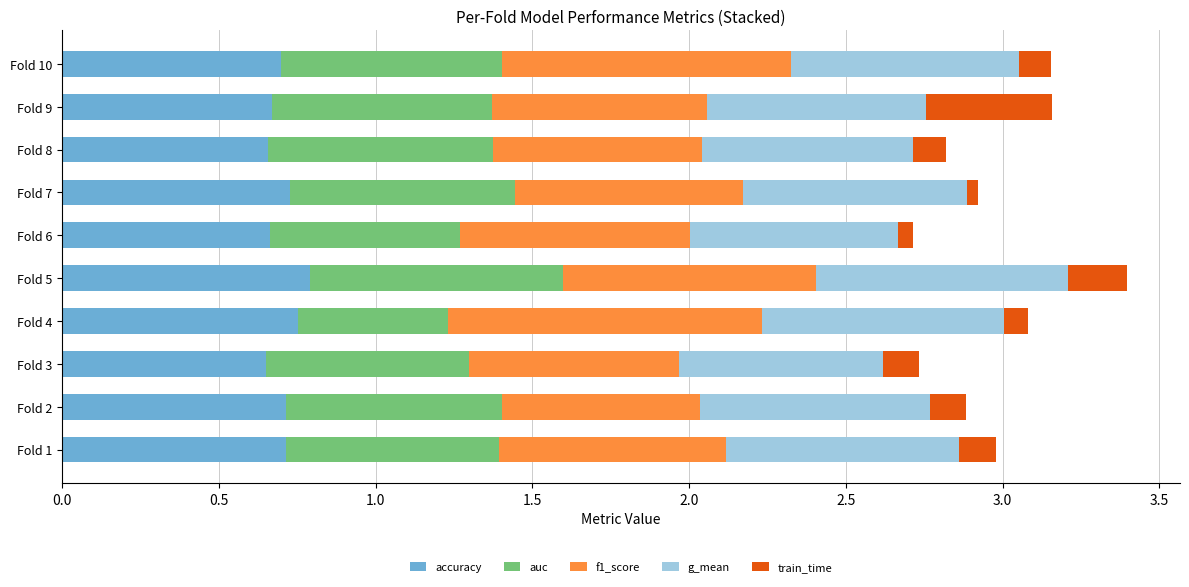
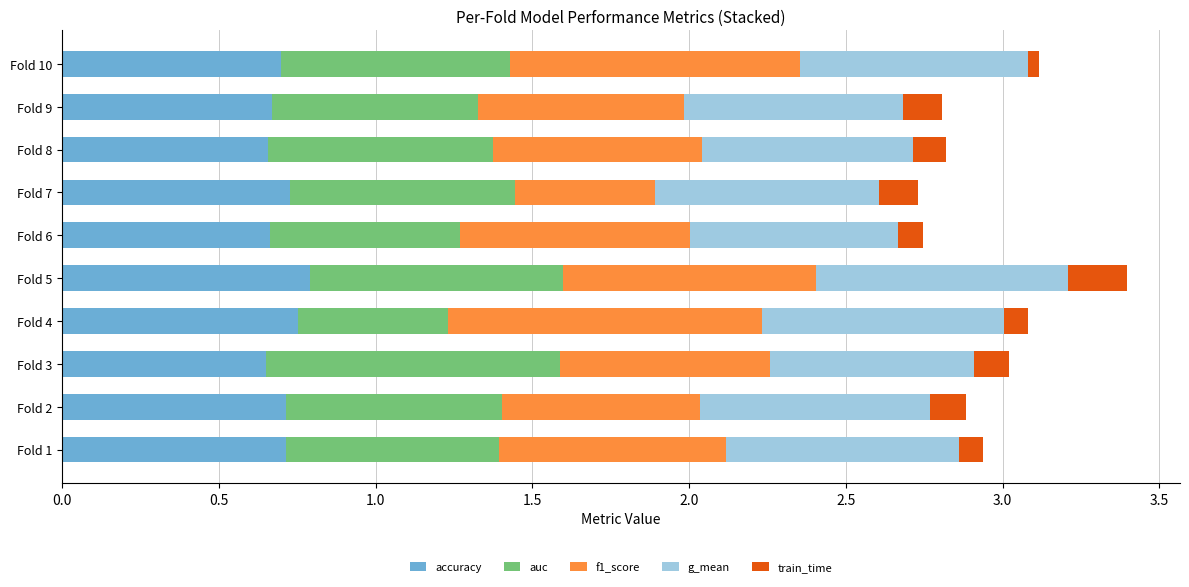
  {
    "auc": {
-     "Fold 10": 0.71,
-     "Fold 9": 0.70,
+     "Fold 10": 0.73,
+     "Fold 9": 0.66,
      "Fold 8": 0.72,
      "Fold 7": 0.72,
      "Fold 6": 0.61,
      "Fold 5": 0.81,
      "Fold 4": 0.48,
-     "Fold 3": 0.65,
+     "Fold 3": 0.94,
      "Fold 2": 0.69,
      "Fold 1": 0.68
    },
    "f1_score": {
      "Fold 10": 0.92,
-     "Fold 9": 0.69,
+     "Fold 9": 0.66,
      "Fold 8": 0.67,
-     "Fold 7": 0.73,
+     "Fold 7": 0.45,
      "Fold 6": 0.73,
      "Fold 5": 0.81,
      "Fold 4": 1.00,
      "Fold 3": 0.67,
      "Fold 2": 0.63,
      "Fold 1": 0.73
    },
    "train_time": {
-     "Fold 10": 0.10,
-     "Fold 9": 0.40,
+     "Fold 10": 0.04,
+     "Fold 9": 0.12,
      "Fold 8": 0.10,
-     "Fold 7": 0.03,
-     "Fold 6": 0.05,
+     "Fold 7": 0.13,
+     "Fold 6": 0.08,
      "Fold 5": 0.19,
      "Fold 4": 0.08,
      "Fold 3": 0.11,
      "Fold 2": 0.11,
-     "Fold 1": 0.12
+     "Fold 1": 0.08
    }
  }
